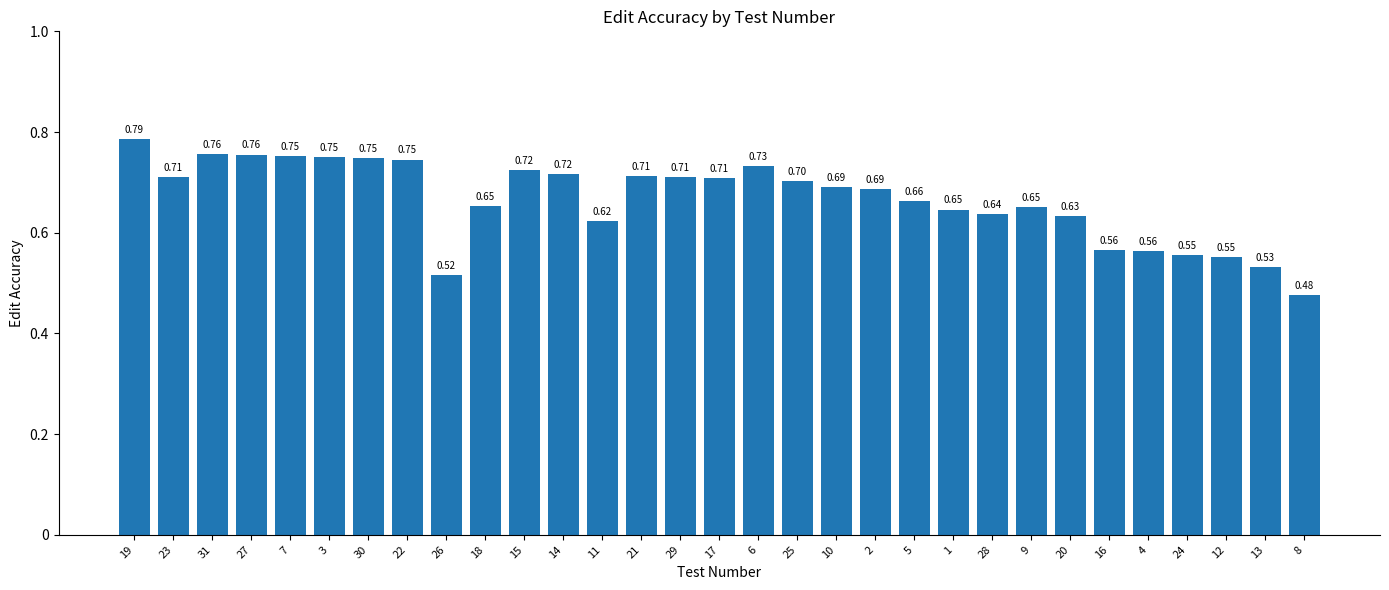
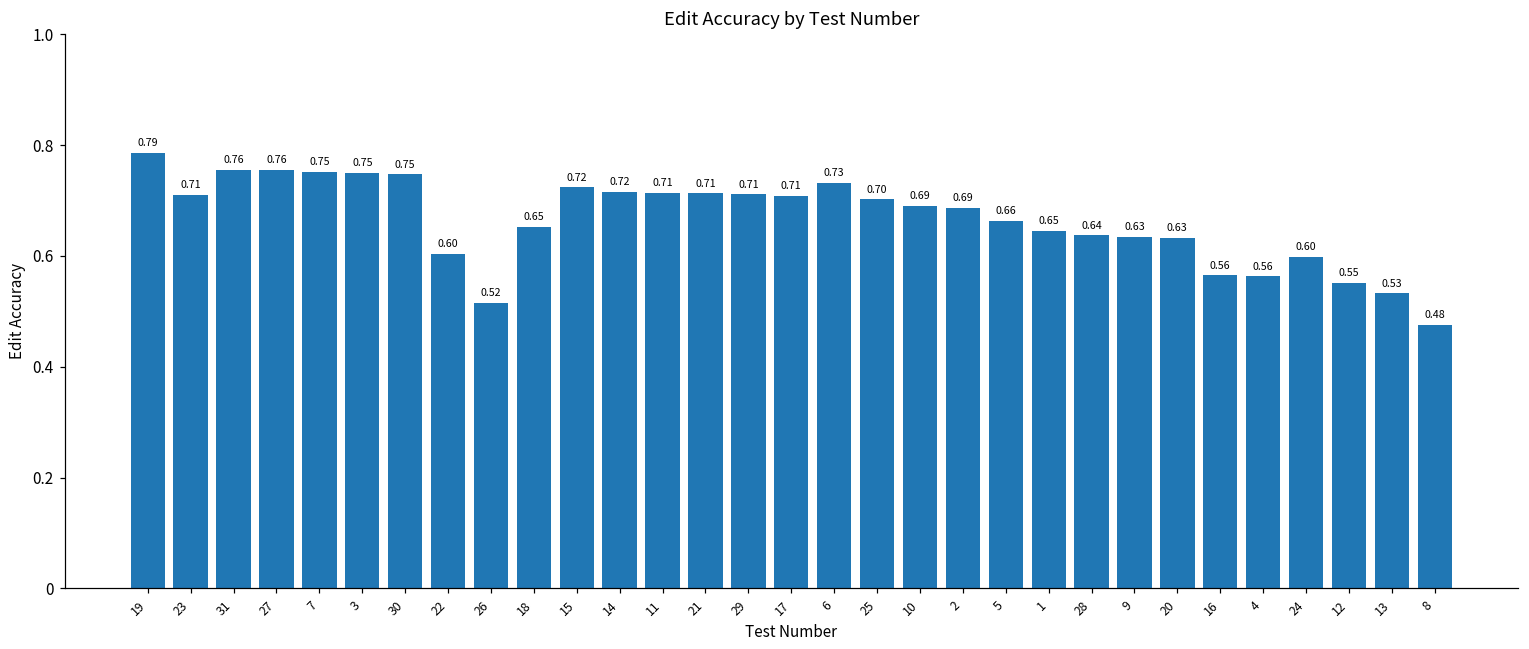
  {
    "19": 0.79,
    "23": 0.71,
    "31": 0.76,
    "27": 0.76,
    "7": 0.75,
    "3": 0.75,
    "30": 0.75,
-   "22": 0.75,
+   "22": 0.60,
    "26": 0.52,
    "18": 0.65,
    "15": 0.72,
    "14": 0.72,
-   "11": 0.62,
+   "11": 0.71,
    "21": 0.71,
    "29": 0.71,
    "17": 0.71,
    "6": 0.73,
    "25": 0.70,
    "10": 0.69,
    "2": 0.69,
    "5": 0.66,
    "1": 0.65,
    "28": 0.64,
-   "9": 0.65,
+   "9": 0.63,
    "20": 0.63,
    "16": 0.56,
    "4": 0.56,
-   "24": 0.55,
+   "24": 0.60,
    "12": 0.55,
    "13": 0.53,
    "8": 0.48
  }
